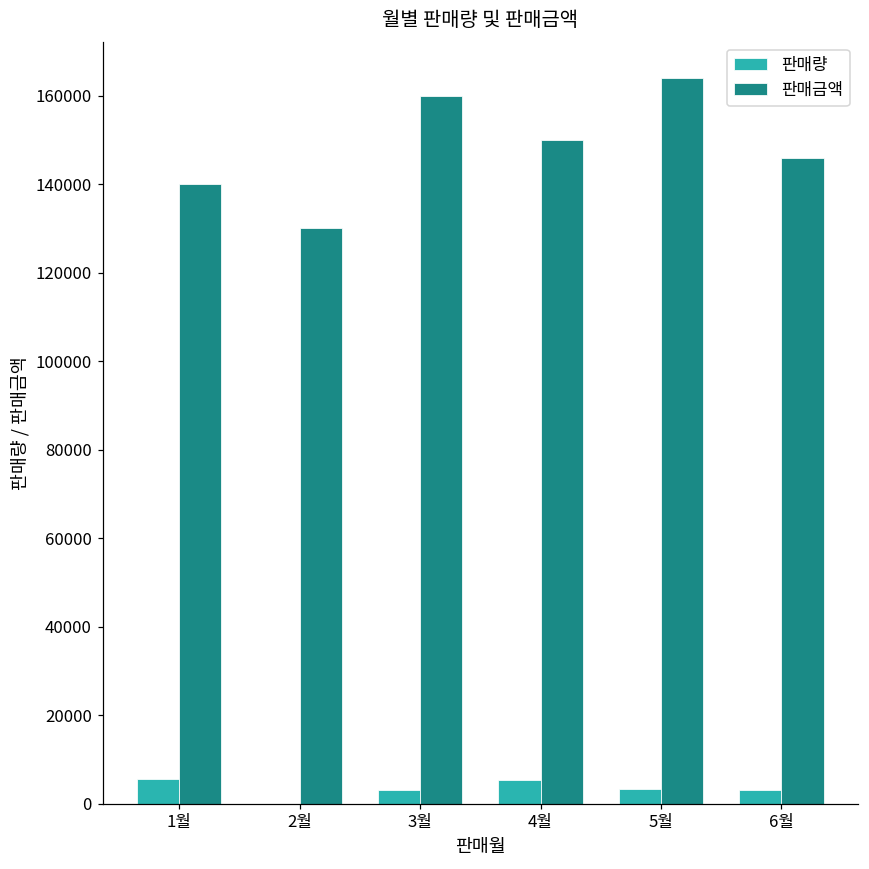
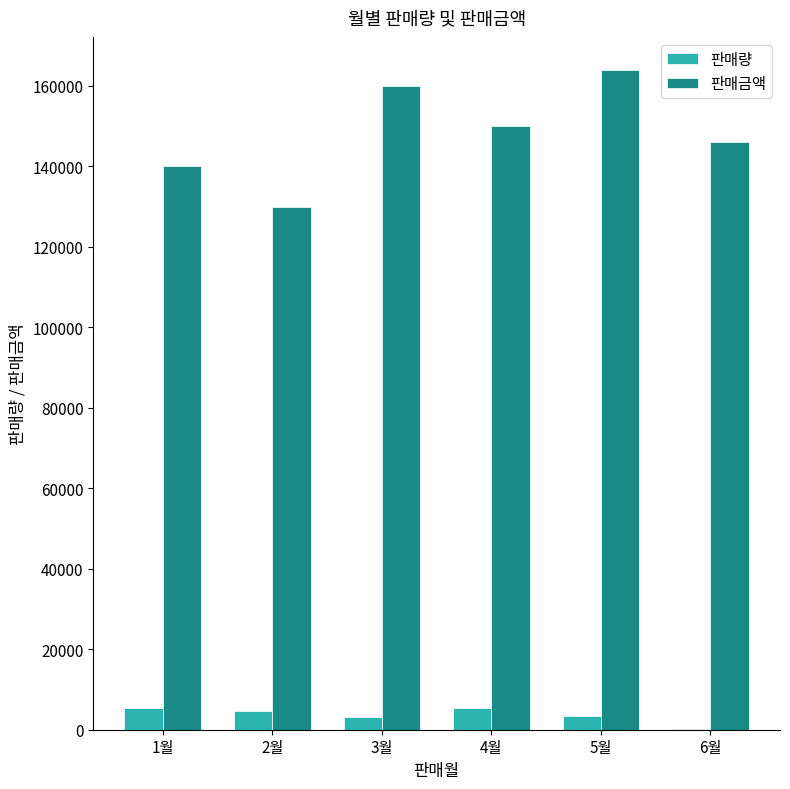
  {
    "판매량": {
      "1월": 5000,
-     "2월": 0,
+     "2월": 5000,
      "3월": 3000,
      "4월": 5000,
      "5월": 3000,
-     "6월": 3000
+     "6월": 0
    },
    "판매금액": {
      "1월": 140000,
      "2월": 130000,
      "3월": 160000,
      "4월": 150000,
      "5월": 164000,
      "6월": 146000
    }
  }
